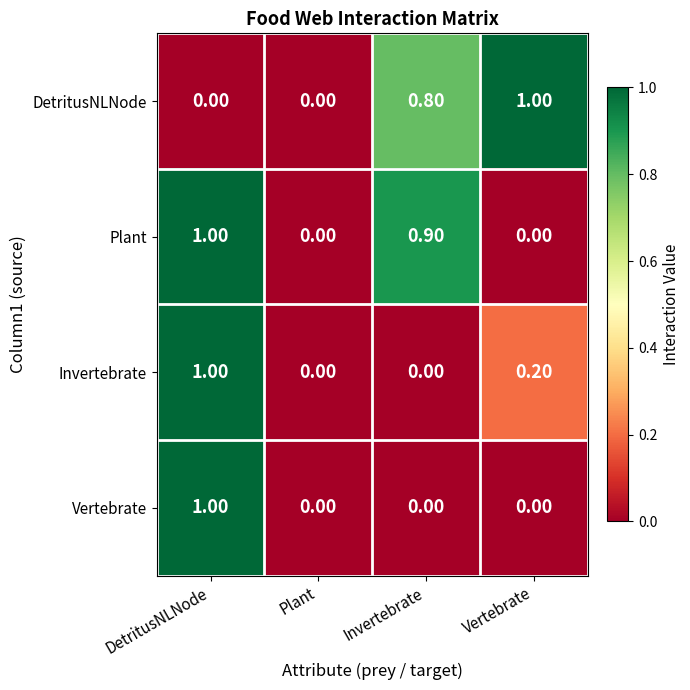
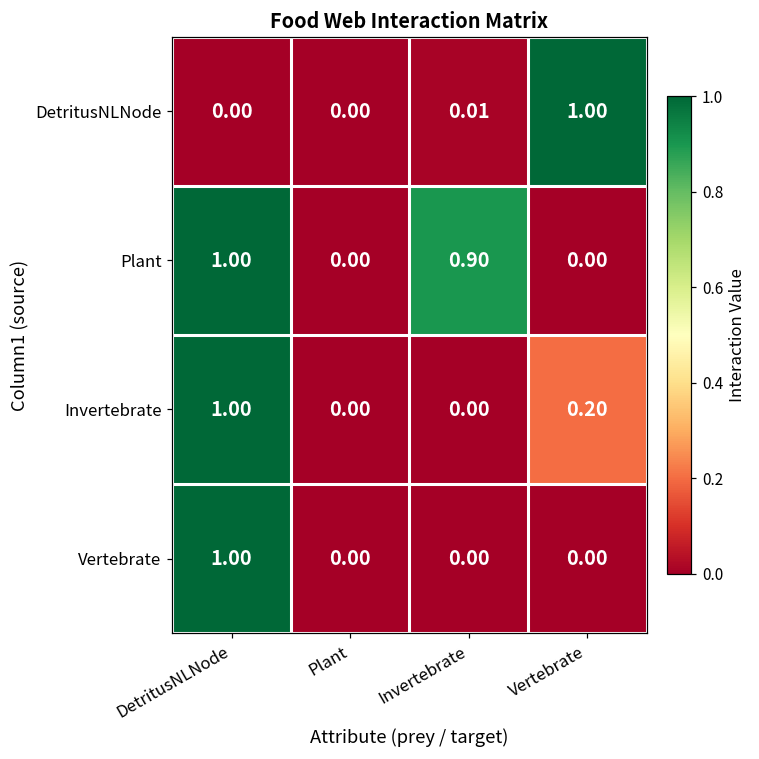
  {
    "DetritusNLNode": {
      "DetritusNLNode": 0.00,
      "Plant": 0.00,
-     "Invertebrate": 0.80,
+     "Invertebrate": 0.01,
      "Vertebrate": 1.00
    },
    "Plant": {
      "DetritusNLNode": 1.00,
      "Plant": 0.00,
      "Invertebrate": 0.90,
      "Vertebrate": 0.00
    },
    "Invertebrate": {
      "DetritusNLNode": 1.00,
      "Plant": 0.00,
      "Invertebrate": 0.00,
      "Vertebrate": 0.20
    },
    "Vertebrate": {
      "DetritusNLNode": 1.00,
      "Plant": 0.00,
      "Invertebrate": 0.00,
      "Vertebrate": 0.00
    }
  }
